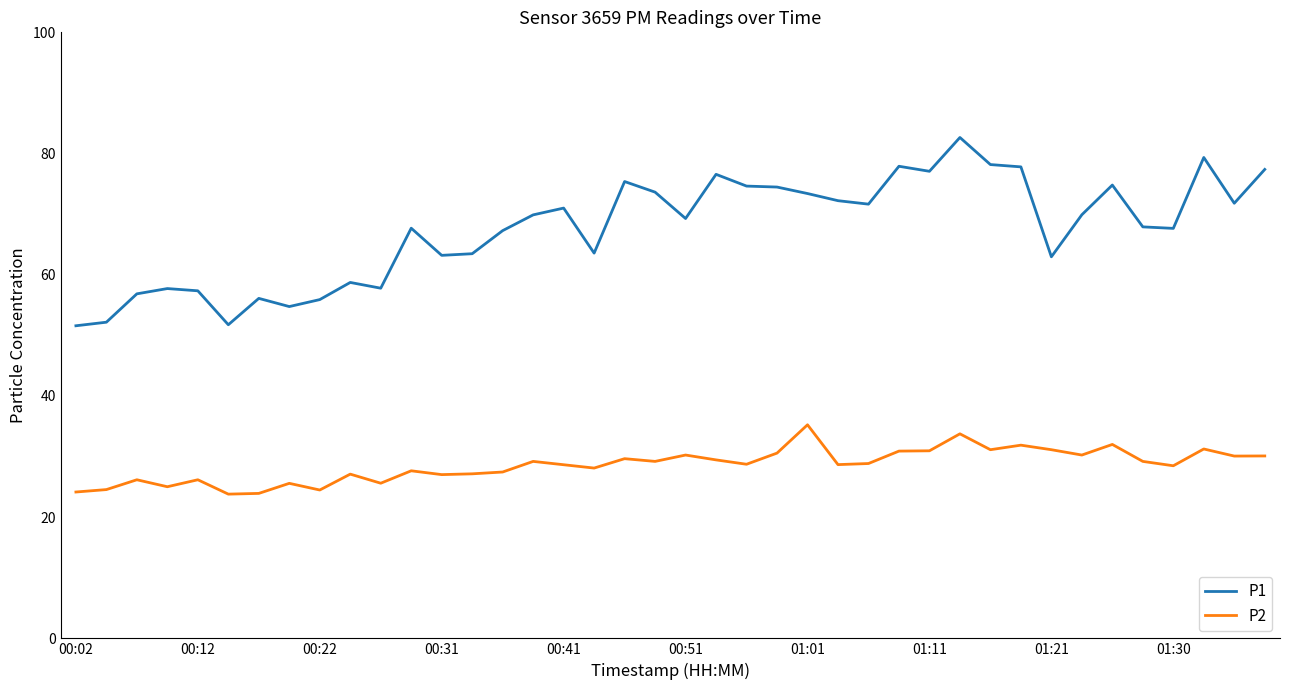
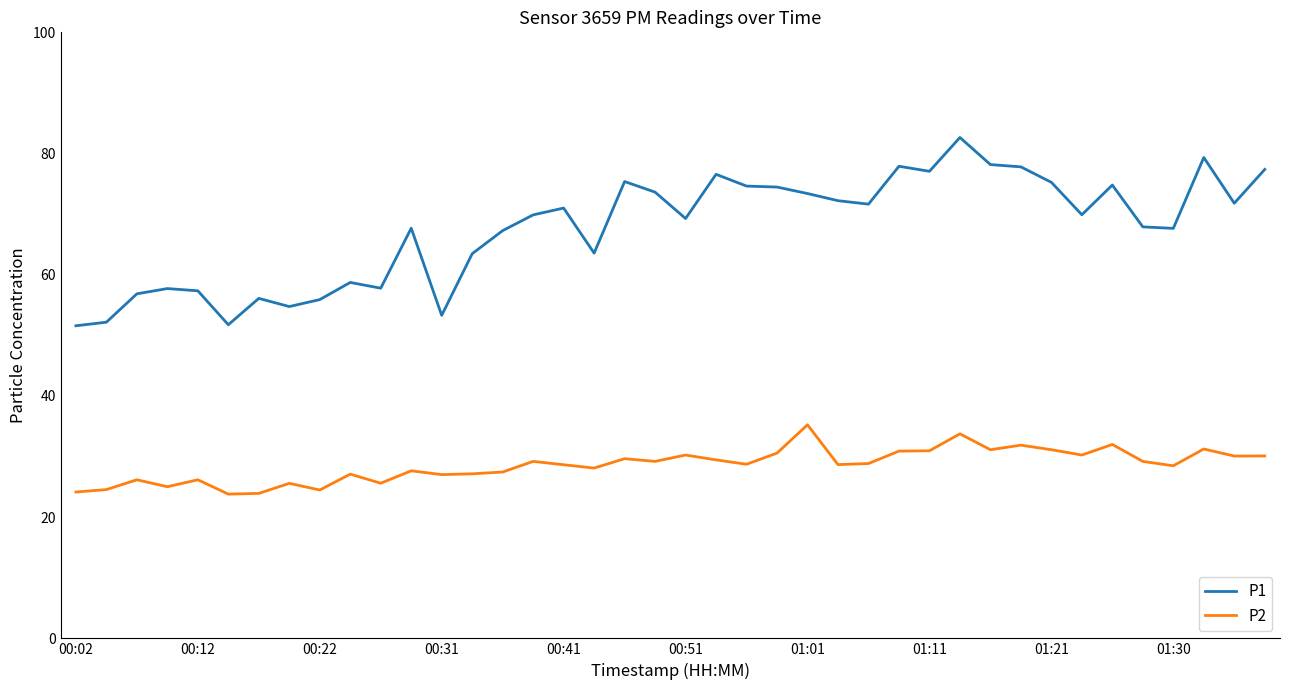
  {
    "P1": {
      "00:02": 52,
      "00:12": 57,
      "00:22": 56,
-     "00:31": 63,
+     "00:31": 53,
      "00:41": 71,
      "00:51": 69,
      "01:01": 73,
      "01:11": 77,
-     "01:21": 63,
+     "01:21": 75,
      "01:30": 68
    },
    "P2": {
      "00:02": 24,
      "00:12": 26,
      "00:22": 24,
      "00:31": 27,
      "00:41": 29,
      "00:51": 30,
      "01:01": 35,
      "01:11": 31,
      "01:21": 31,
      "01:30": 28
    }
  }
